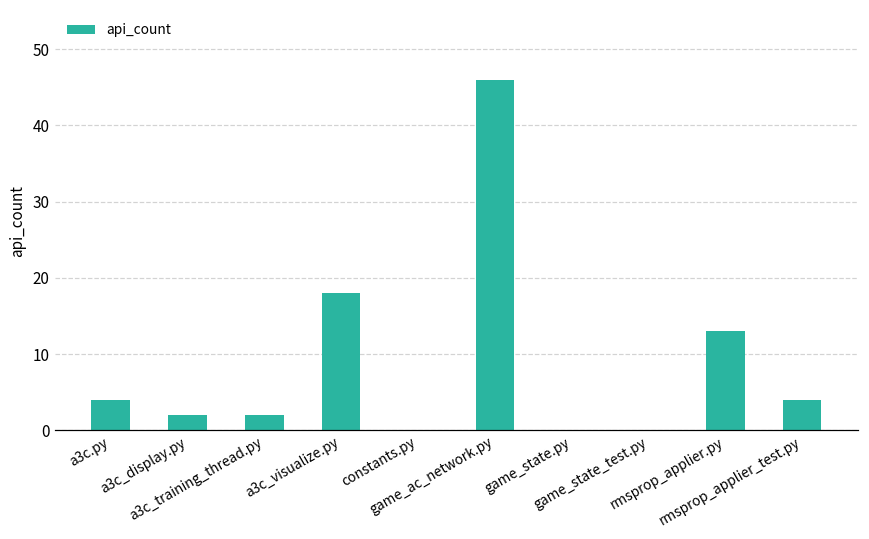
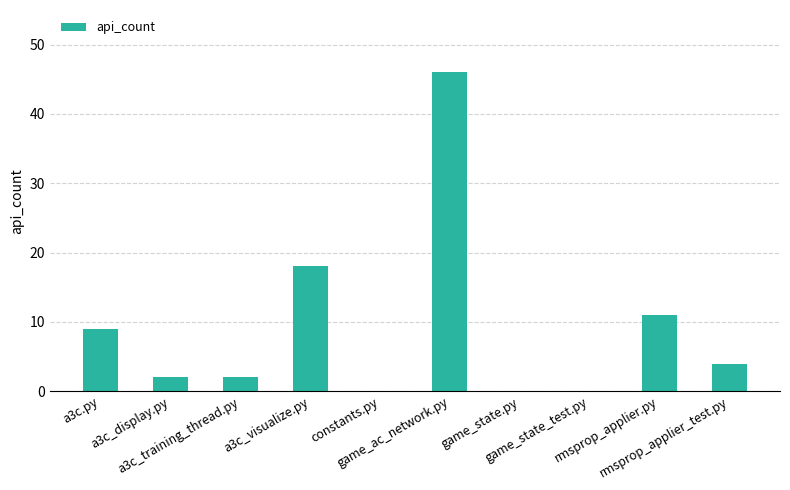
  {
-   "a3c.py": 4,
+   "a3c.py": 9,
    "a3c_display.py": 2,
    "a3c_training_thread.py": 2,
    "a3c_visualize.py": 18,
    "constants.py": 0,
    "game_ac_network.py": 46,
    "game_state.py": 0,
    "game_state_test.py": 0,
-   "rmsprop_applier.py": 13,
+   "rmsprop_applier.py": 11,
    "rmsprop_applier_test.py": 4
  }
